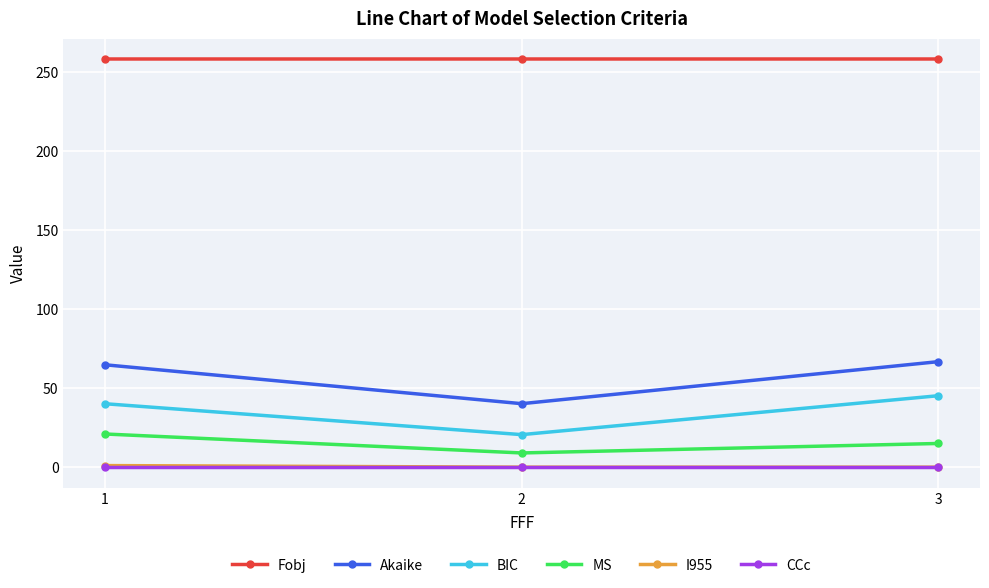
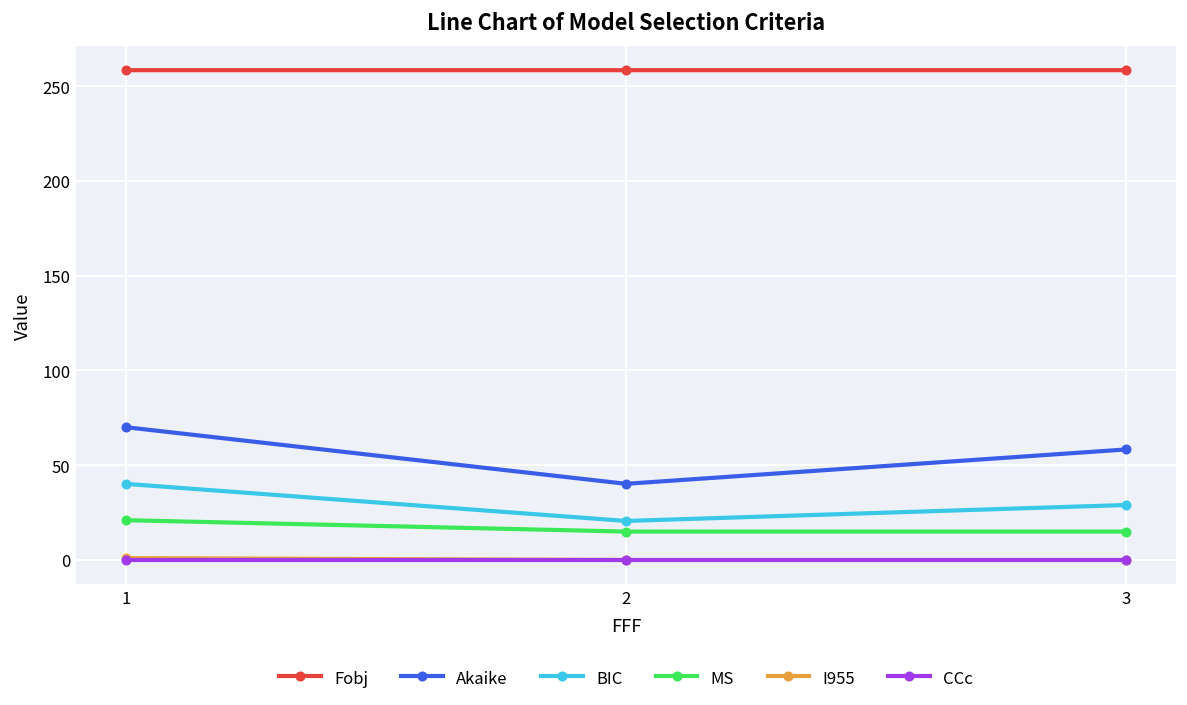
  {
    "Fobj": {
      "1": 258,
      "2": 258,
      "3": 258
    },
    "Akaike": {
-     "1": 65,
+     "1": 70,
      "2": 40,
-     "3": 67
+     "3": 58
    },
    "BIC": {
      "1": 40,
      "2": 21,
-     "3": 45
+     "3": 29
    },
    "MS": {
      "1": 21,
-     "2": 9,
+     "2": 15,
      "3": 15
    }
  }
